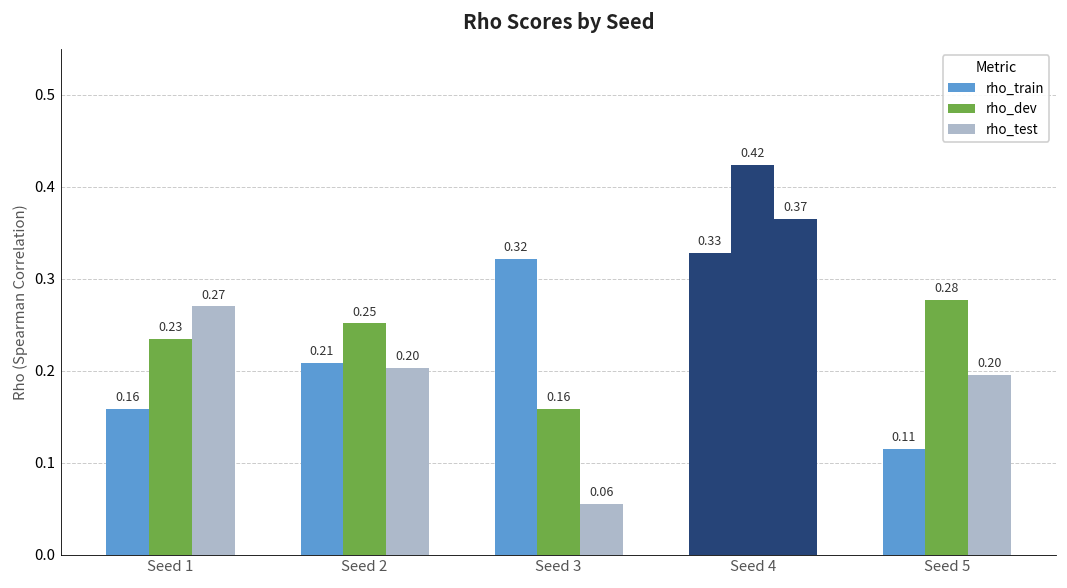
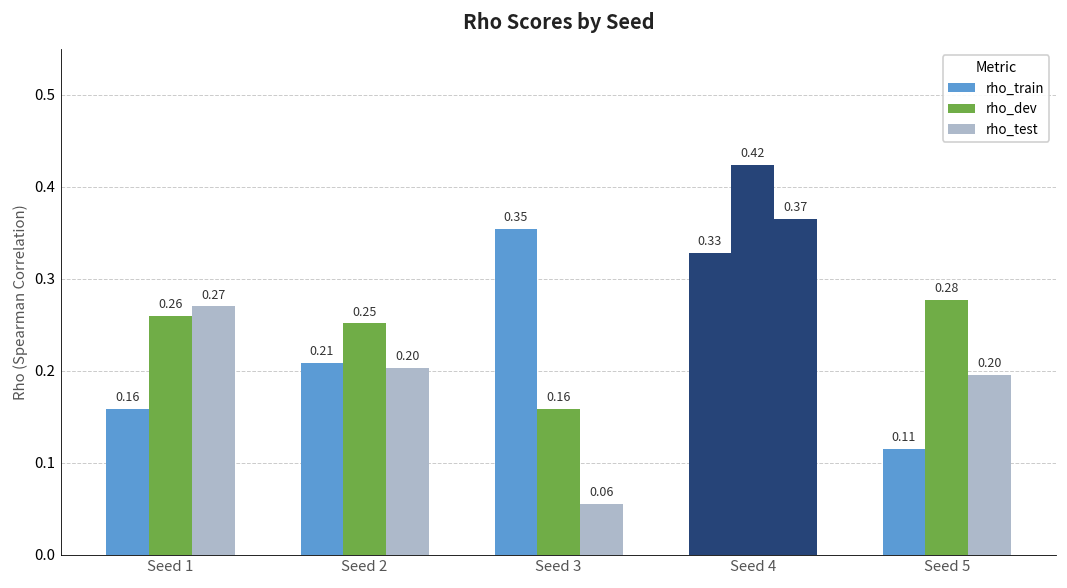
  {
    "rho_train": {
      "Seed 1": 0.16,
      "Seed 2": 0.21,
-     "Seed 3": 0.32,
+     "Seed 3": 0.35,
      "Seed 4": 0.33,
      "Seed 5": 0.11
    },
    "rho_dev": {
-     "Seed 1": 0.23,
+     "Seed 1": 0.26,
      "Seed 2": 0.25,
      "Seed 3": 0.16,
      "Seed 4": 0.42,
      "Seed 5": 0.28
    },
    "rho_test": {
      "Seed 1": 0.27,
      "Seed 2": 0.20,
      "Seed 3": 0.06,
      "Seed 4": 0.37,
      "Seed 5": 0.20
    }
  }
